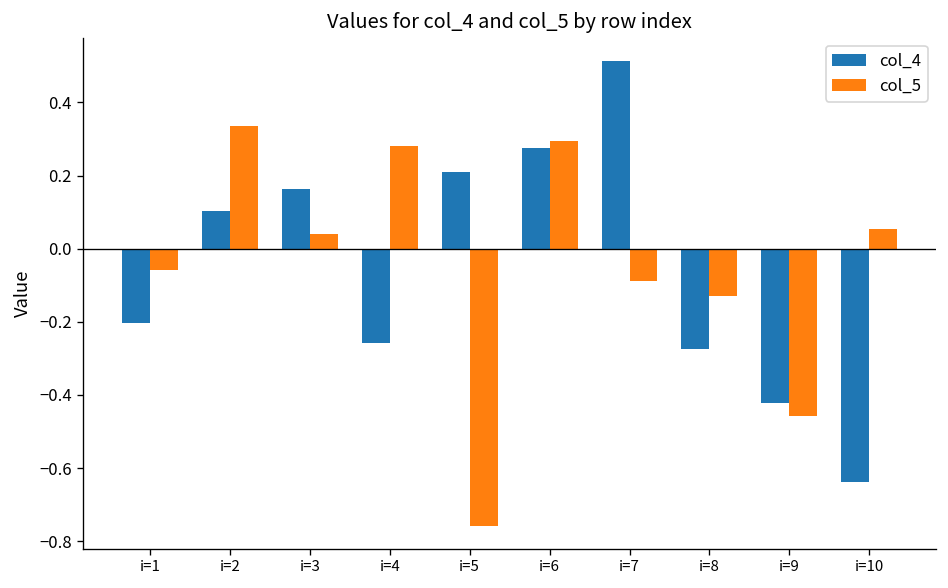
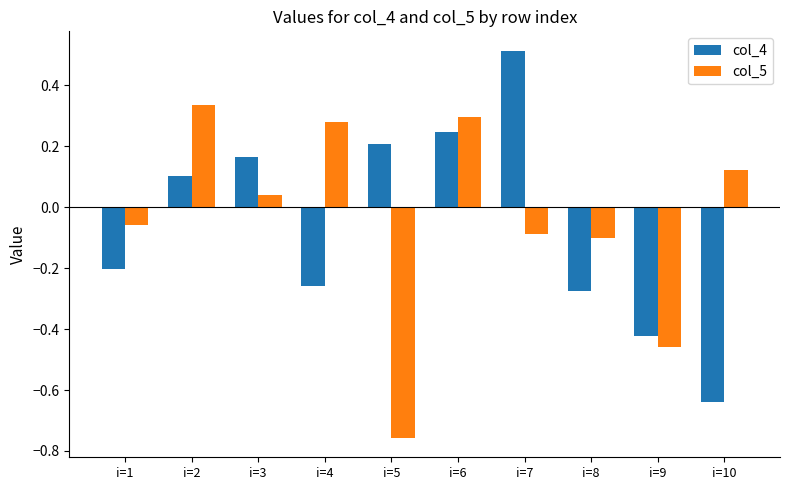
  {
    "col_4": {
      "i=1": -0.20,
      "i=2": 0.10,
      "i=3": 0.16,
      "i=4": -0.26,
      "i=5": 0.21,
-     "i=6": 0.28,
+     "i=6": 0.25,
      "i=7": 0.51,
      "i=8": -0.28,
      "i=9": -0.42,
      "i=10": -0.64
    },
    "col_5": {
      "i=1": -0.06,
      "i=2": 0.33,
      "i=3": 0.04,
      "i=4": 0.28,
      "i=5": -0.76,
      "i=6": 0.29,
      "i=7": -0.09,
-     "i=8": -0.13,
+     "i=8": -0.10,
      "i=9": -0.46,
-     "i=10": 0.05
+     "i=10": 0.12
    }
  }
